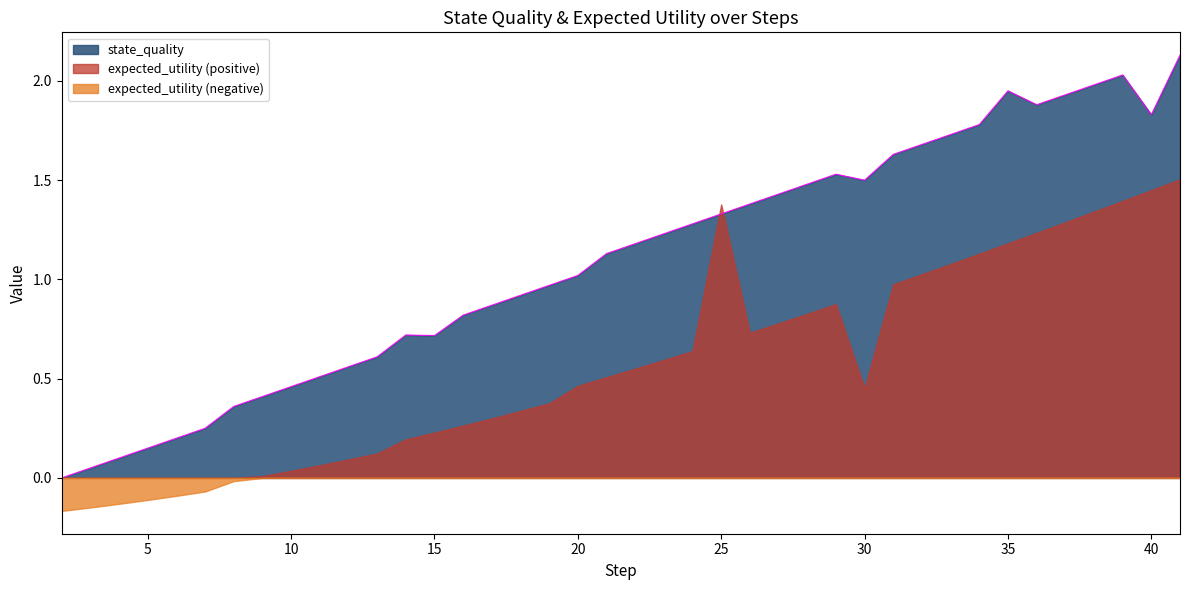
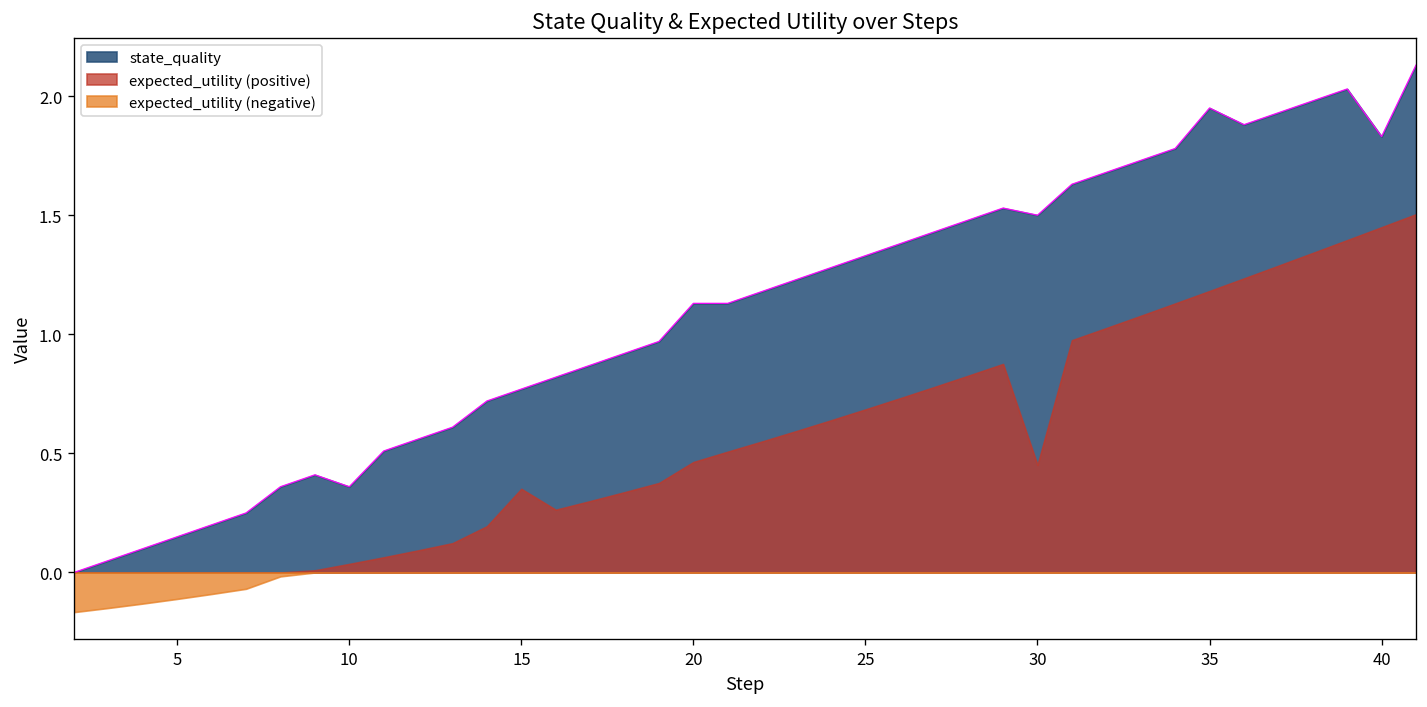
  {
    "state_quality": {
      "5": 0.15,
-     "10": 0.46,
-     "15": 0.72,
-     "20": 1.02,
+     "10": 0.36,
+     "15": 0.77,
+     "20": 1.13,
      "25": 1.33,
      "30": 1.50,
      "35": 1.95,
      "40": 1.83
    },
    "expected_utility (positive)": {
      "10": 0.04,
-     "15": 0.23,
+     "15": 0.35,
      "20": 0.46,
-     "25": 1.38,
+     "25": 0.68,
      "30": 0.45,
      "35": 1.18,
      "40": 1.45
    },
    "expected_utility (negative)": {
      "10": 0.00,
      "15": 0.00,
      "20": 0.00,
      "25": 0.00,
      "30": 0.00,
      "35": 0.00,
      "40": 0.00
    }
  }
